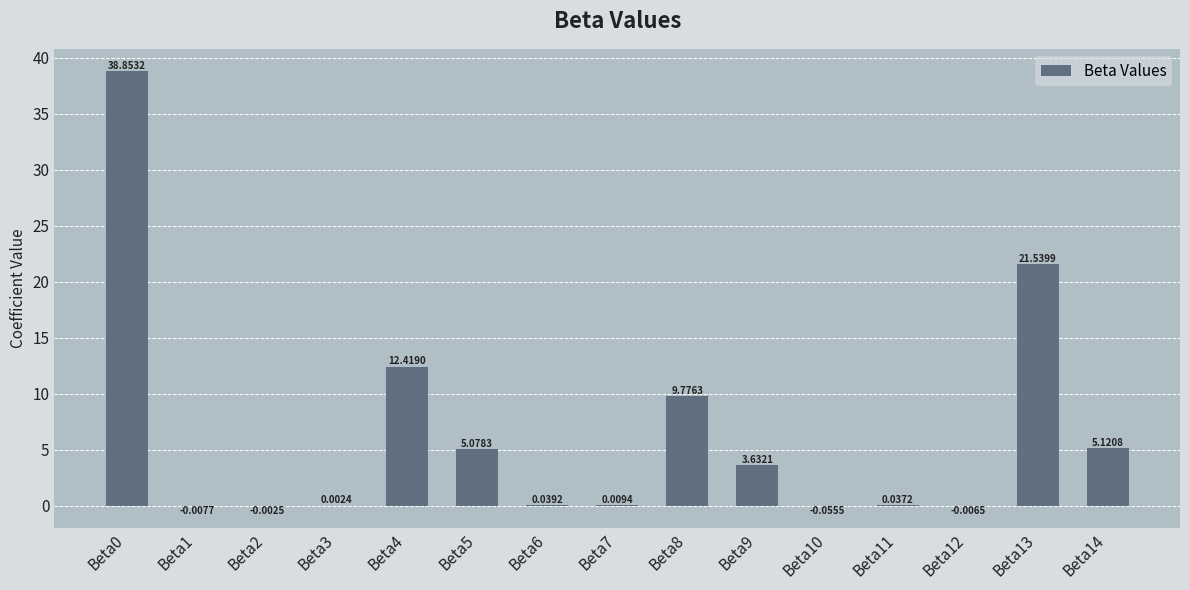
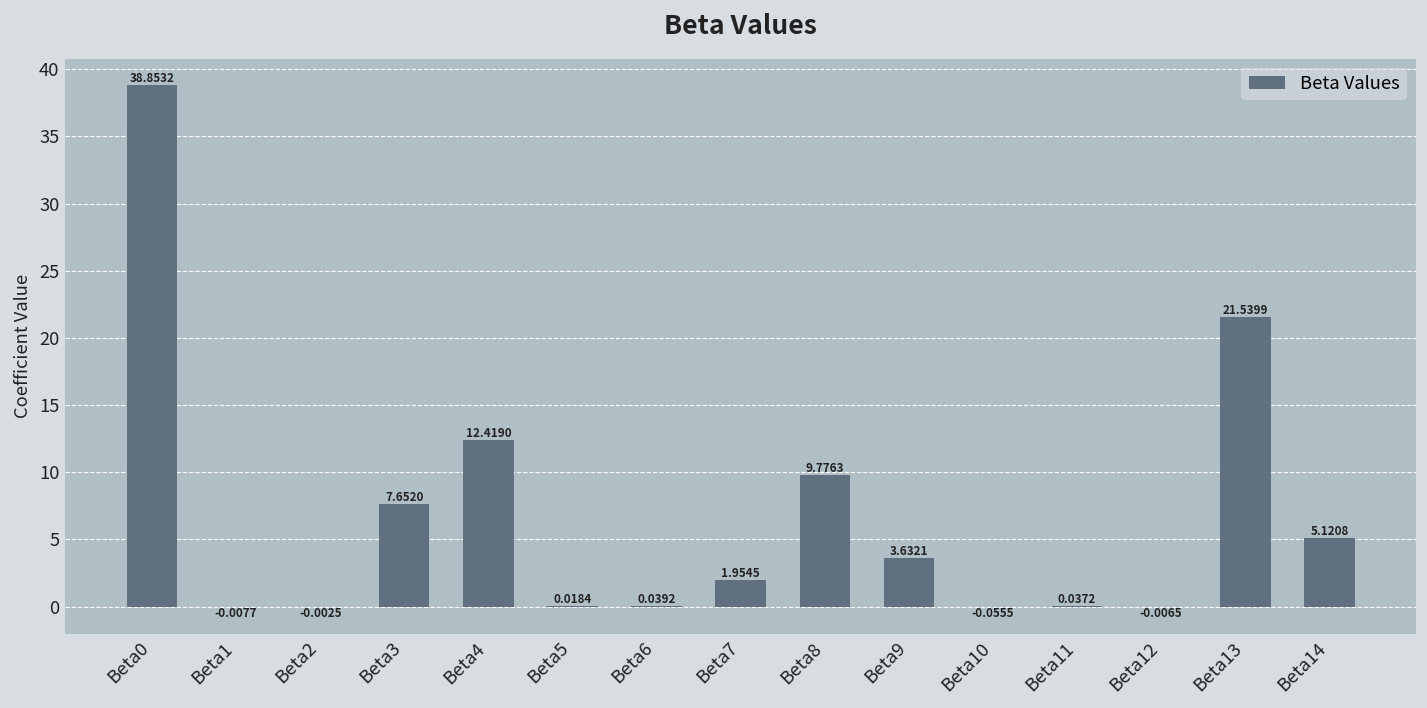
  {
    "Beta0": 38.8532,
    "Beta1": -0.0077,
    "Beta2": -0.0025,
-   "Beta3": 0.0024,
+   "Beta3": 7.6520,
    "Beta4": 12.4190,
-   "Beta5": 5.0783,
+   "Beta5": 0.0184,
    "Beta6": 0.0392,
-   "Beta7": 0.0094,
+   "Beta7": 1.9545,
    "Beta8": 9.7763,
    "Beta9": 3.6321,
    "Beta10": -0.0555,
    "Beta11": 0.0372,
    "Beta12": -0.0065,
    "Beta13": 21.5399,
    "Beta14": 5.1208
  }
